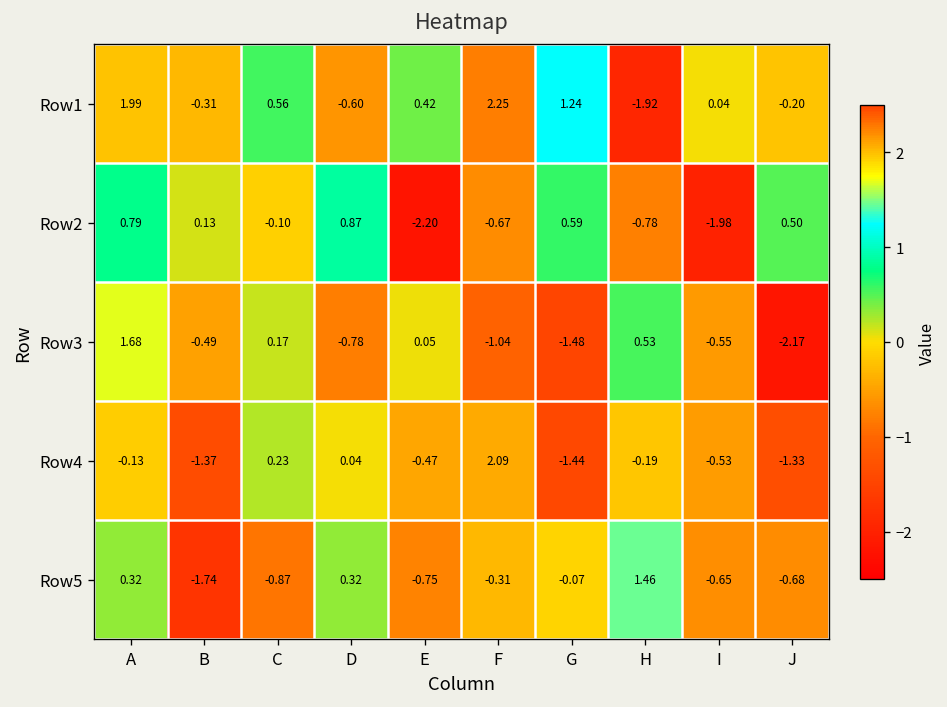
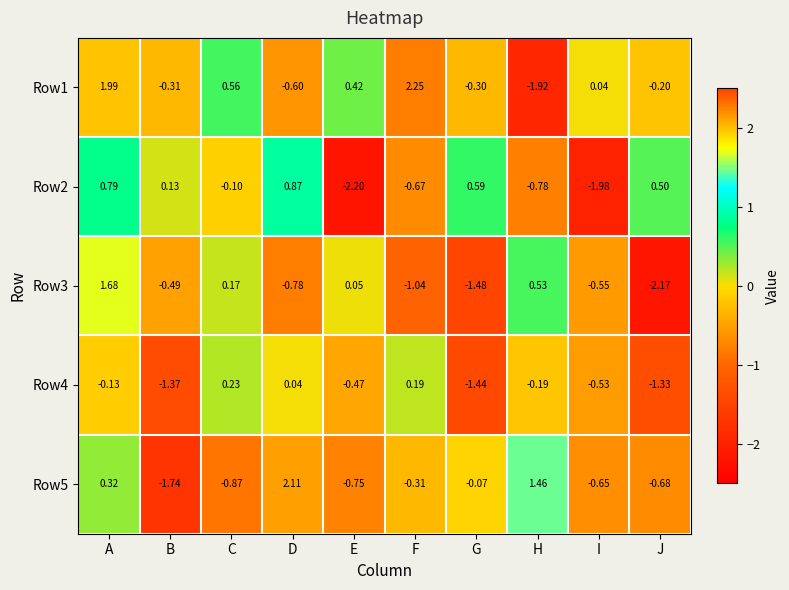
  {
    "Row1": {
      "A": 1.99,
      "B": -0.31,
      "C": 0.56,
      "D": -0.60,
      "E": 0.42,
      "F": 2.25,
-     "G": 1.24,
+     "G": -0.30,
      "H": -1.92,
      "I": 0.04,
      "J": -0.20
    },
    "Row2": {
      "A": 0.79,
      "B": 0.13,
      "C": -0.10,
      "D": 0.87,
      "E": -2.20,
      "F": -0.67,
      "G": 0.59,
      "H": -0.78,
      "I": -1.98,
      "J": 0.50
    },
    "Row3": {
      "A": 1.68,
      "B": -0.49,
      "C": 0.17,
      "D": -0.78,
      "E": 0.05,
      "F": -1.04,
      "G": -1.48,
      "H": 0.53,
      "I": -0.55,
      "J": -2.17
    },
    "Row4": {
      "A": -0.13,
      "B": -1.37,
      "C": 0.23,
      "D": 0.04,
      "E": -0.47,
-     "F": 2.09,
+     "F": 0.19,
      "G": -1.44,
      "H": -0.19,
      "I": -0.53,
      "J": -1.33
    },
    "Row5": {
      "A": 0.32,
      "B": -1.74,
      "C": -0.87,
-     "D": 0.32,
+     "D": 2.11,
      "E": -0.75,
      "F": -0.31,
      "G": -0.07,
      "H": 1.46,
      "I": -0.65,
      "J": -0.68
    }
  }
